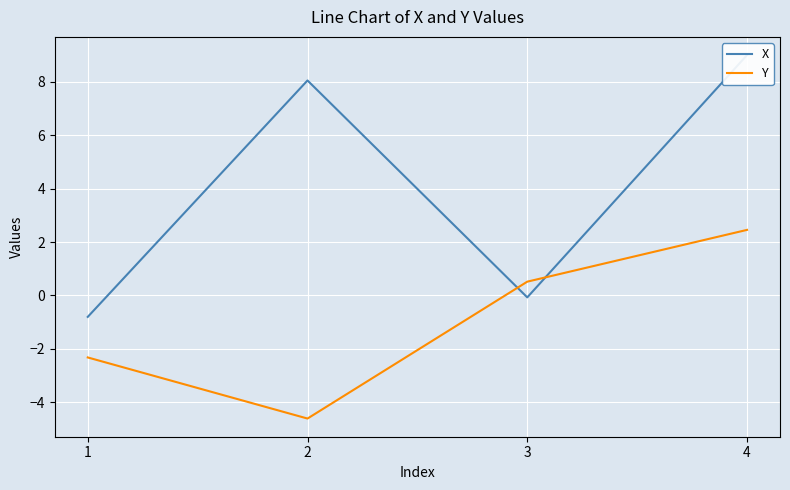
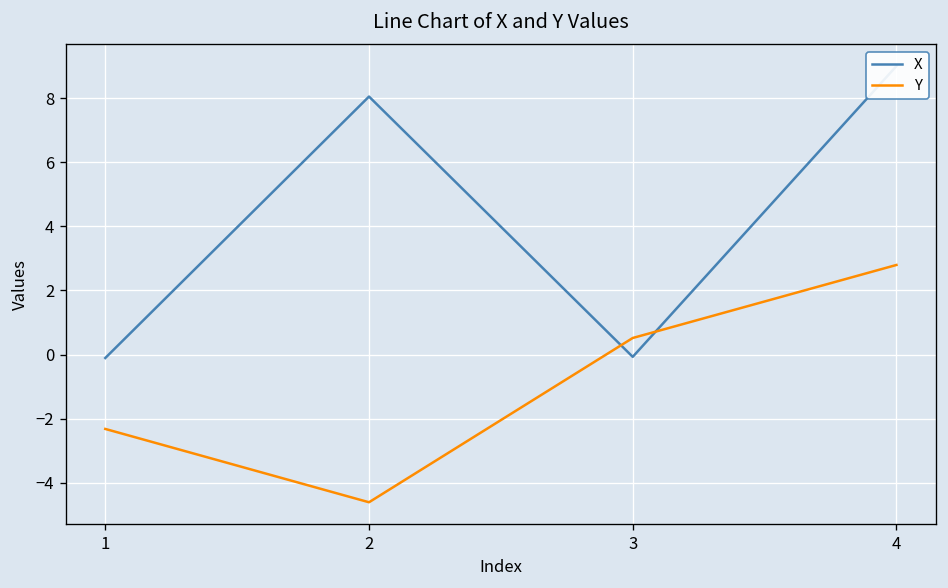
  {
    "X": {
-     "1": -0.8,
+     "1": -0.1,
      "2": 8.0,
      "3": -0.1
    },
    "Y": {
      "1": -2.3,
      "2": -4.6,
      "3": 0.5,
-     "4": 2.5
+     "4": 2.8
    }
  }
